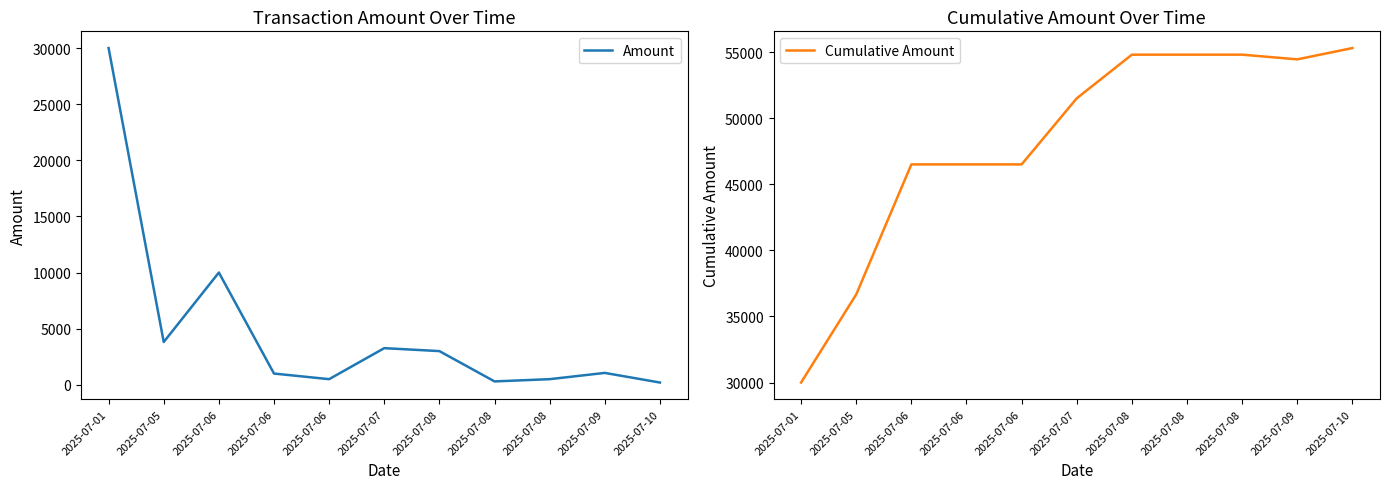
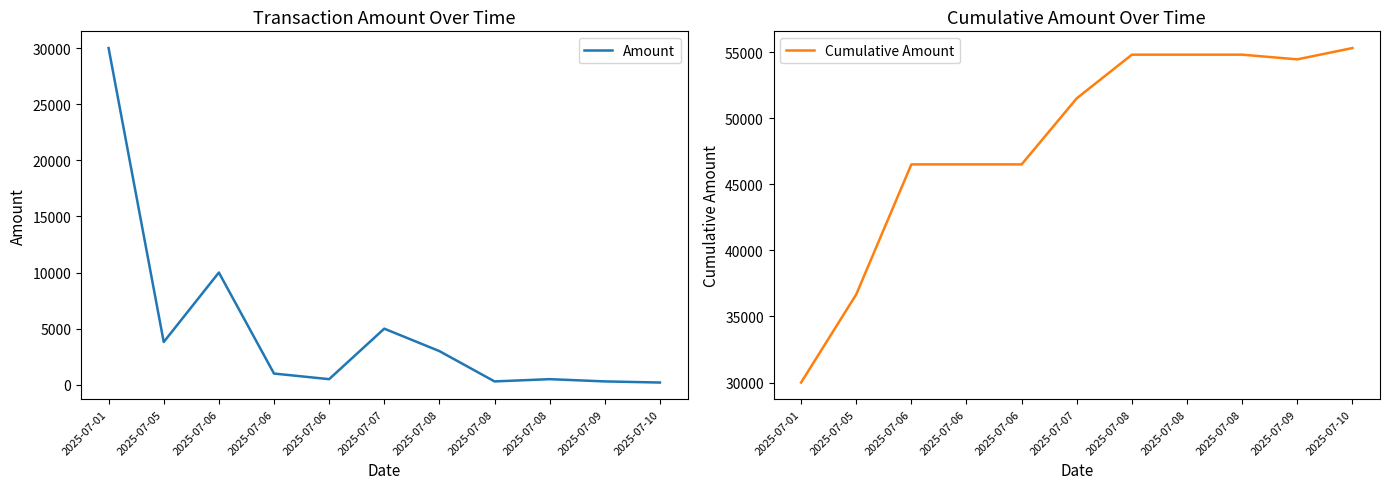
  {
    "Transaction Amount Over Time": {
      "2025-07-01": 30000,
      "2025-07-05": 3800,
-     "2025-07-07": 3300,
-     "2025-07-09": 1100,
+     "2025-07-07": 5000,
+     "2025-07-09": 300,
      "2025-07-10": 200
    },
    "Cumulative Amount Over Time": {
      "2025-07-01": 30000,
      "2025-07-05": 36700,
      "2025-07-07": 51500,
      "2025-07-09": 54400,
      "2025-07-10": 55300
    }
  }
